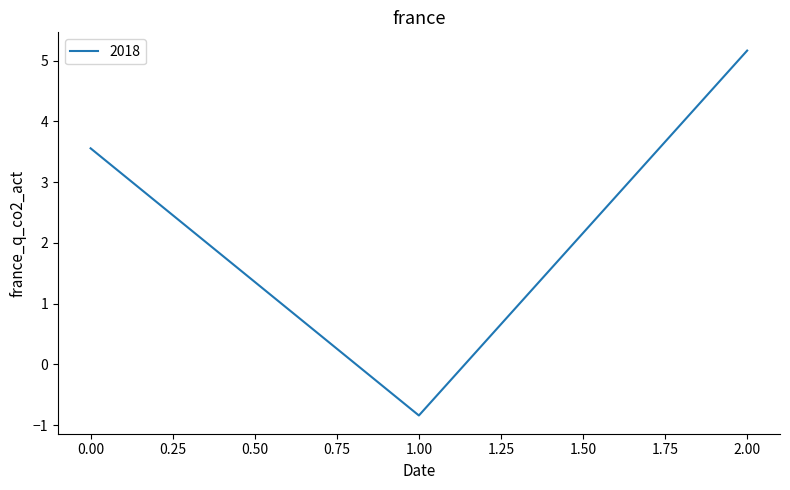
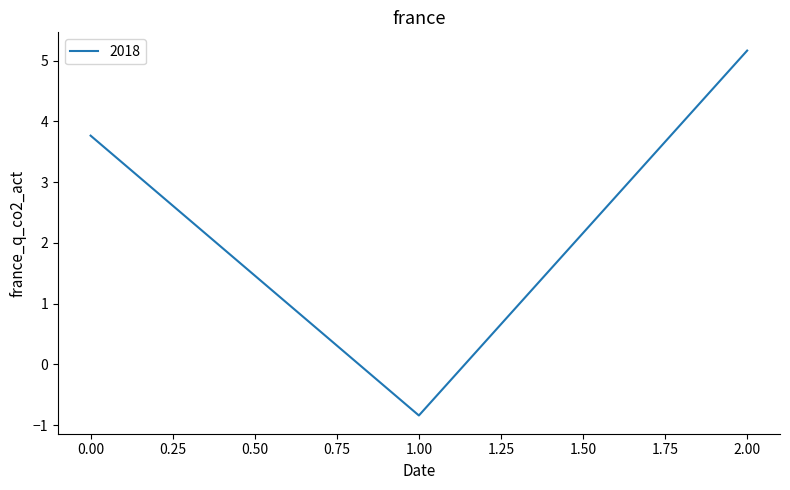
  {
-   "0.00": 3.6,
+   "0.00": 3.8,
    "1.00": -0.8,
    "2.00": 5.2
  }
